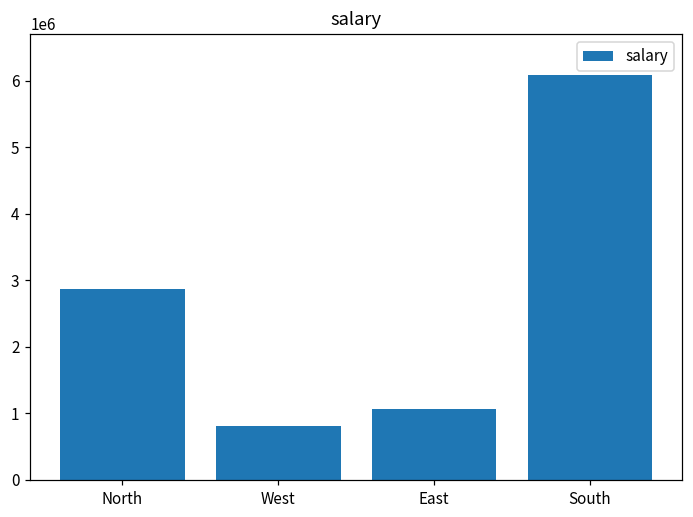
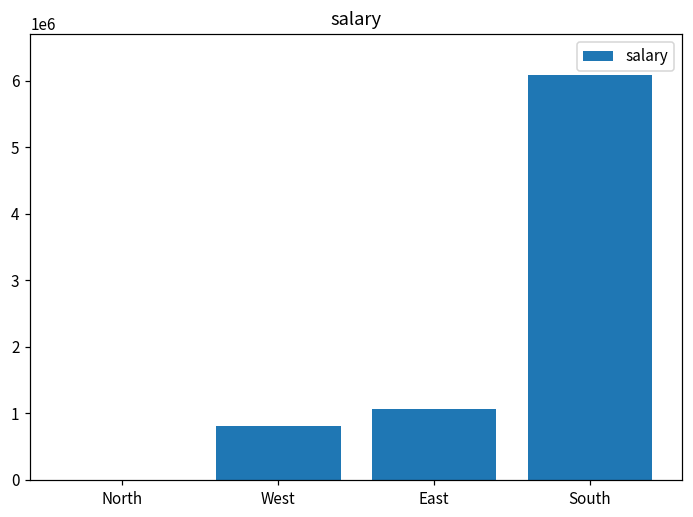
  {
-   "North": 2900000,
+   "North": 0,
    "West": 800000,
    "East": 1100000,
    "South": 6100000
  }
